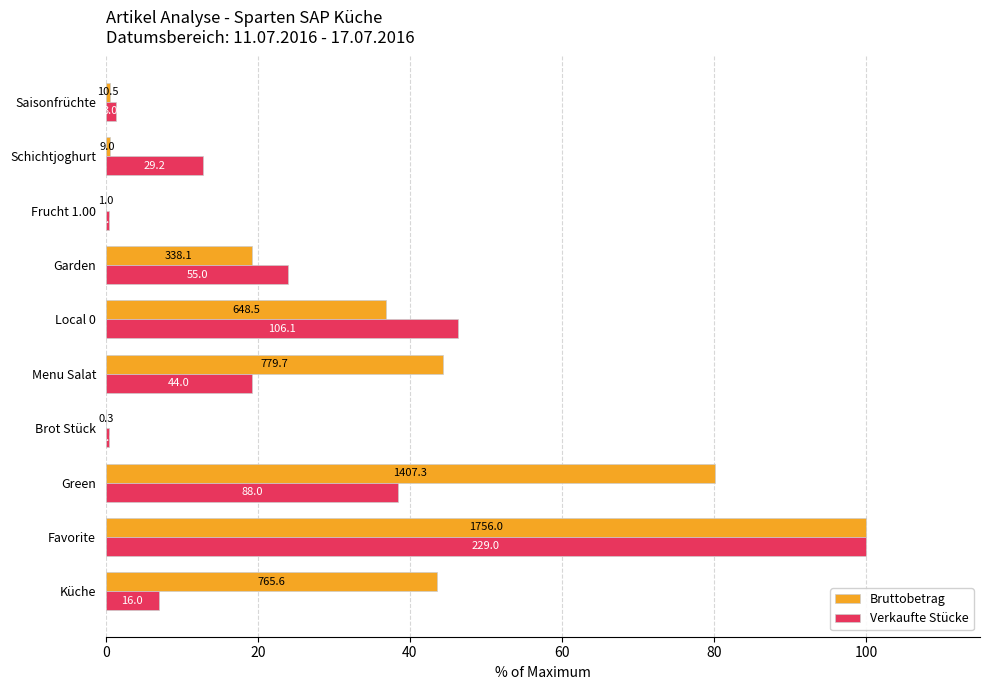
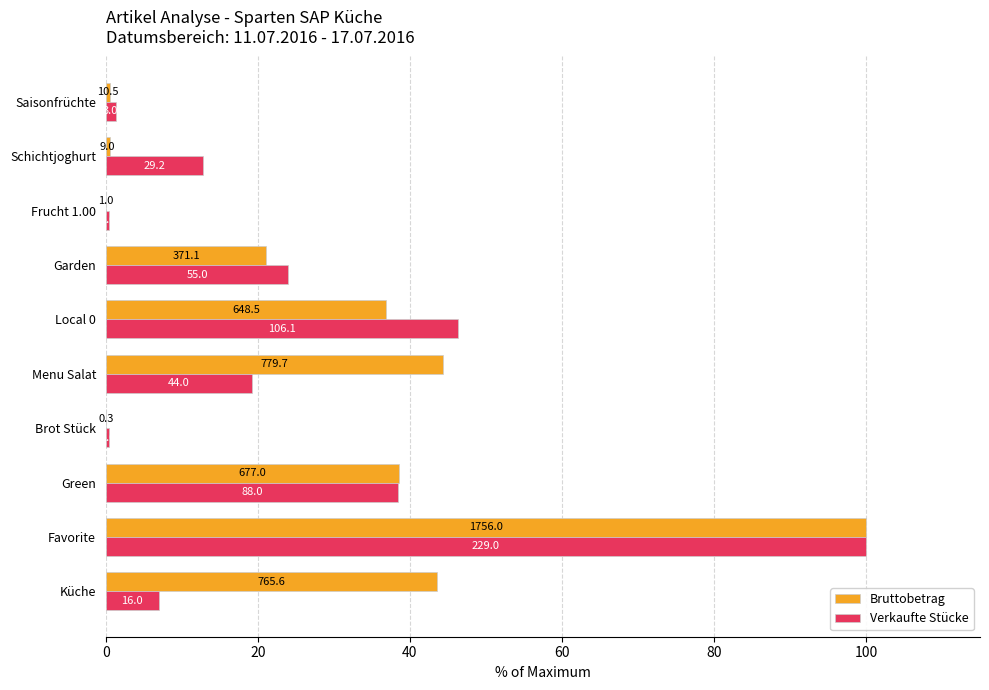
  {
    "Bruttobetrag": {
-     "Garden": 338.1,
-     "Green": 1407.3
+     "Garden": 371.1,
+     "Green": 677.0
    },
    "Verkaufte Stücke": {
      "Frucht 1.00": 0,
      "Brot Stück": 0
    }
  }
